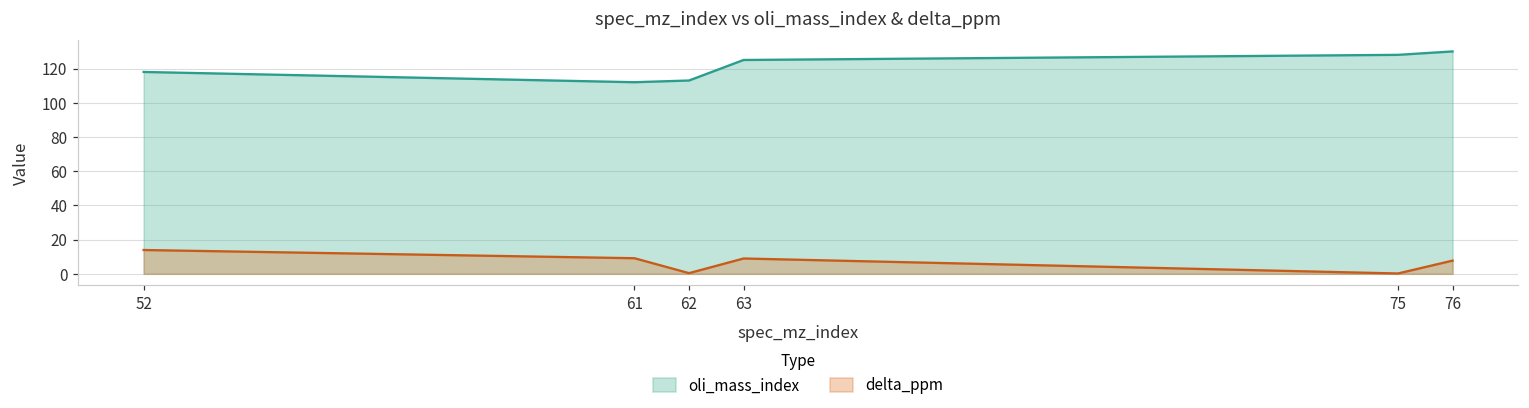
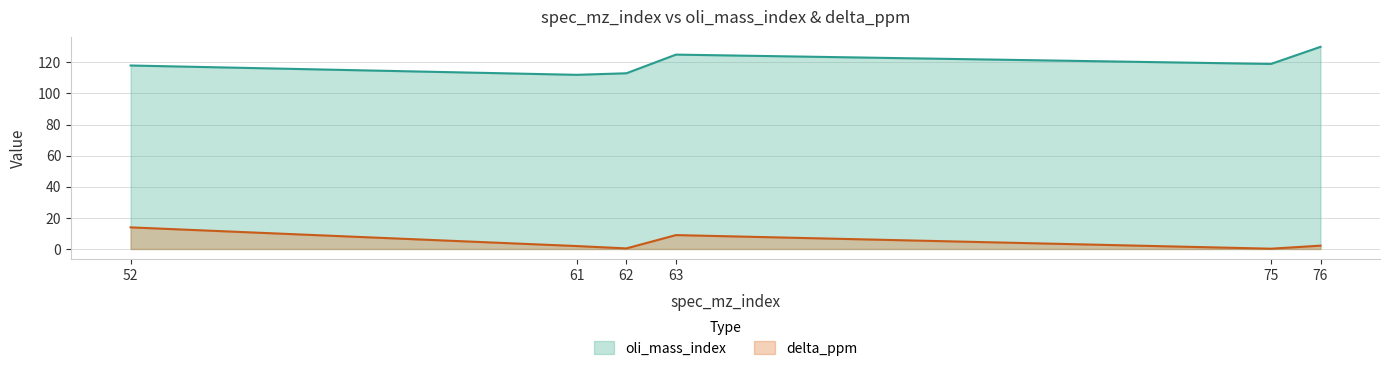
  {
    "oli_mass_index": {
      "52": 118,
      "61": 112,
      "62": 113,
      "63": 125,
-     "75": 128,
+     "75": 119,
      "76": 130
    },
    "delta_ppm": {
      "52": 14,
-     "61": 9,
+     "61": 2,
      "62": 0,
      "63": 9,
      "75": 0,
-     "76": 8
+     "76": 2
    }
  }
